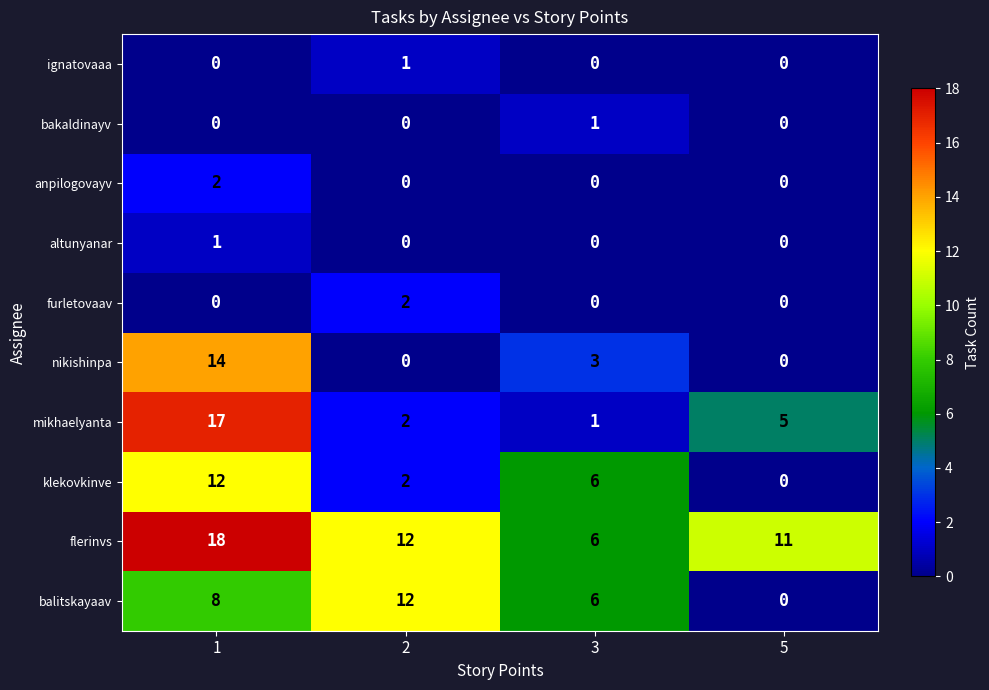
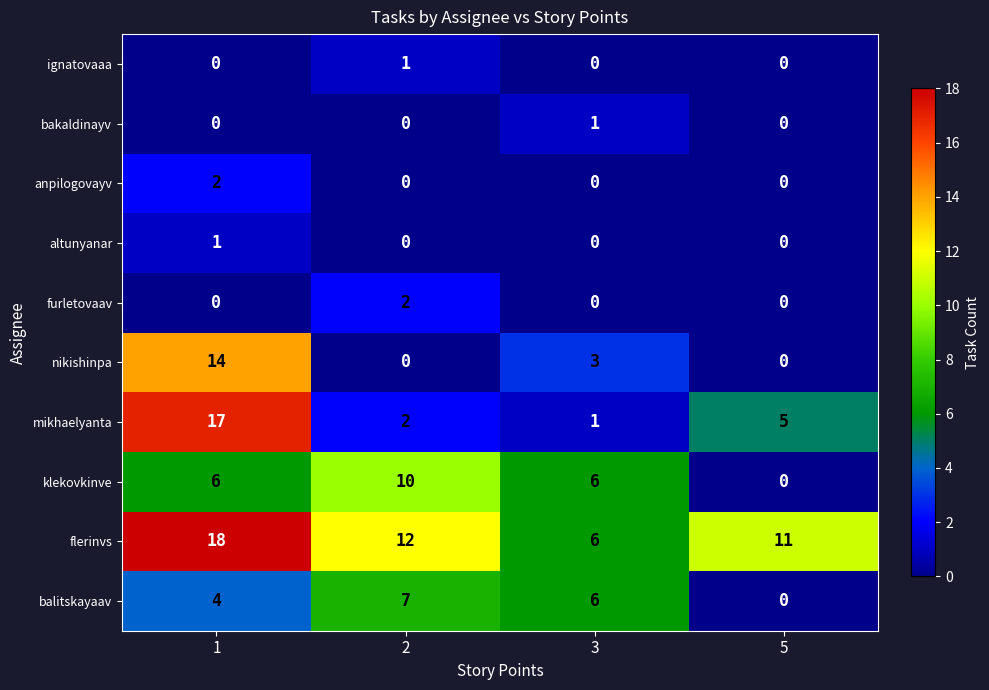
  {
    "ignatovaaa": {
      "1": 0,
      "2": 1,
      "3": 0,
      "5": 0
    },
    "bakaldinayv": {
      "1": 0,
      "2": 0,
      "3": 1,
      "5": 0
    },
    "anpilogovayv": {
      "1": 2,
      "2": 0,
      "3": 0,
      "5": 0
    },
    "altunyanar": {
      "1": 1,
      "2": 0,
      "3": 0,
      "5": 0
    },
    "furletovaav": {
      "1": 0,
      "2": 2,
      "3": 0,
      "5": 0
    },
    "nikishinpa": {
      "1": 14,
      "2": 0,
      "3": 3,
      "5": 0
    },
    "mikhaelyanta": {
      "1": 17,
      "2": 2,
      "3": 1,
      "5": 5
    },
    "klekovkinve": {
-     "1": 12,
-     "2": 2,
+     "1": 6,
+     "2": 10,
      "3": 6,
      "5": 0
    },
    "flerinvs": {
      "1": 18,
      "2": 12,
      "3": 6,
      "5": 11
    },
    "balitskayaav": {
-     "1": 8,
-     "2": 12,
+     "1": 4,
+     "2": 7,
      "3": 6,
      "5": 0
    }
  }
